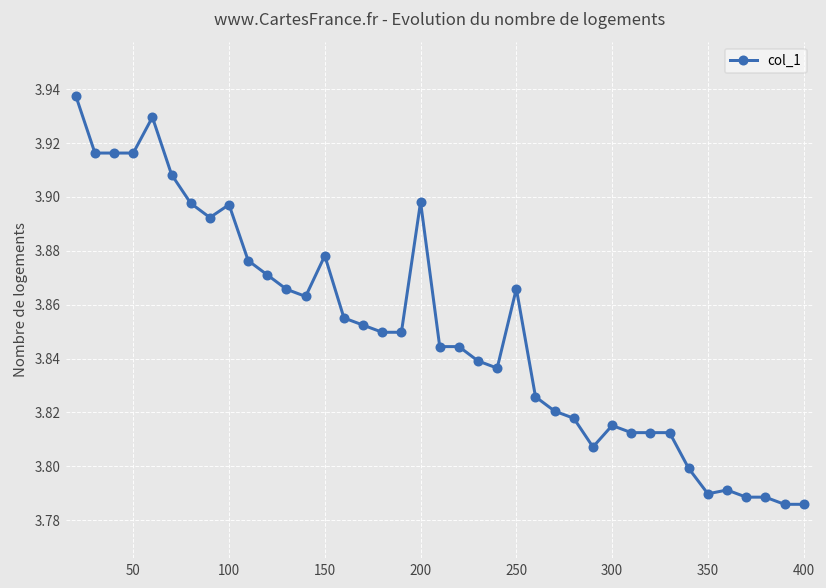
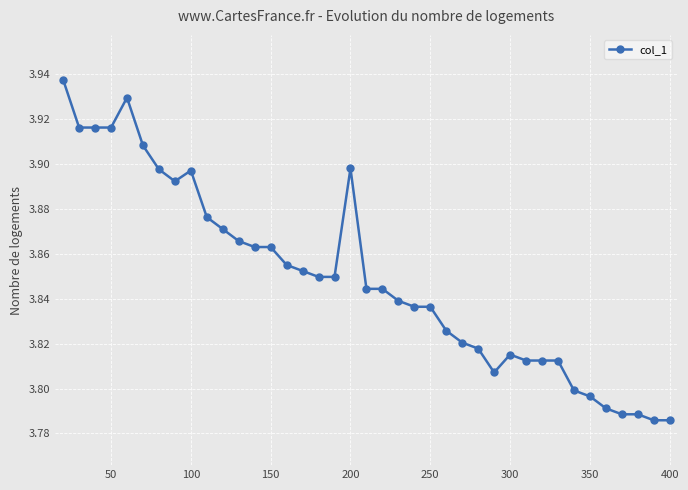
  {
    "50": 3.916,
    "100": 3.897,
-   "150": 3.878,
+   "150": 3.863,
    "200": 3.898,
-   "250": 3.866,
+   "250": 3.836,
    "300": 3.815,
-   "350": 3.790,
+   "350": 3.797,
    "400": 3.786
  }
